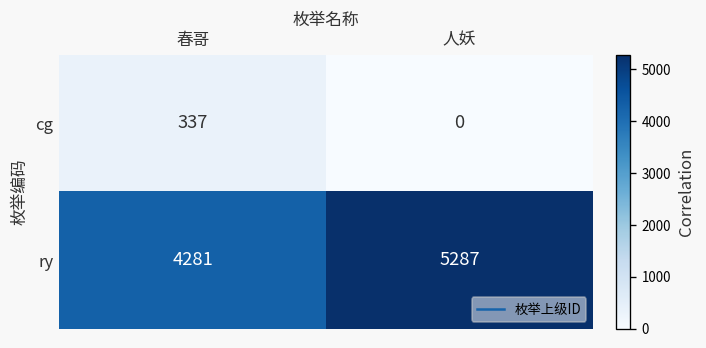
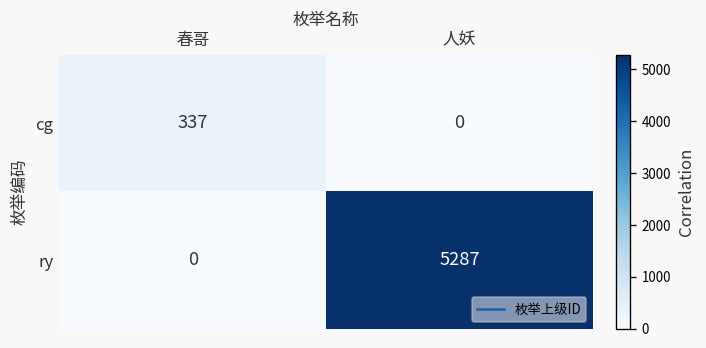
  {
    "cg": {
      "春哥": 337,
      "人妖": 0
    },
    "ry": {
-     "春哥": 4281,
+     "春哥": 0,
      "人妖": 5287
    }
  }
